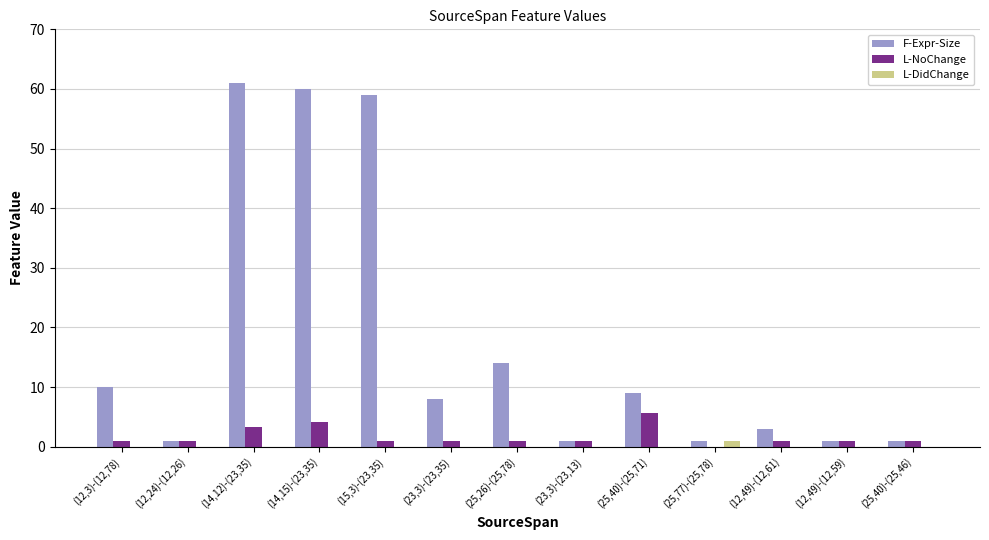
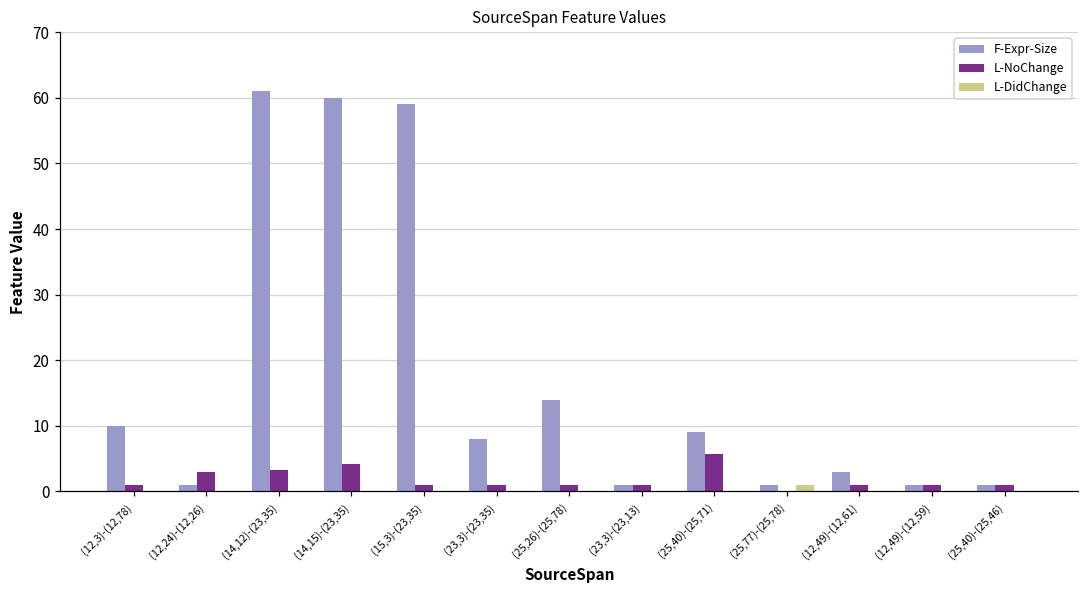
  {
    "F-Expr-Size": {
      "(12,3)-(12,78)": 10,
      "(12,24)-(12,26)": 1,
      "(14,12)-(23,35)": 61,
      "(14,15)-(23,35)": 60,
      "(15,3)-(23,35)": 59,
      "(23,3)-(23,35)": 8,
      "(25,26)-(25,78)": 14,
      "(23,3)-(23,13)": 1,
      "(25,40)-(25,71)": 9,
      "(25,77)-(25,78)": 1,
      "(12,49)-(12,61)": 3,
      "(12,49)-(12,59)": 1,
      "(25,40)-(25,46)": 1
    },
    "L-NoChange": {
      "(12,3)-(12,78)": 1,
-     "(12,24)-(12,26)": 1,
+     "(12,24)-(12,26)": 3,
      "(14,12)-(23,35)": 3,
      "(14,15)-(23,35)": 4,
      "(15,3)-(23,35)": 1,
      "(23,3)-(23,35)": 1,
      "(25,26)-(25,78)": 1,
      "(23,3)-(23,13)": 1,
      "(25,40)-(25,71)": 6,
      "(25,77)-(25,78)": 0,
      "(12,49)-(12,61)": 1,
      "(12,49)-(12,59)": 1,
      "(25,40)-(25,46)": 1
    },
    "L-DidChange": {
      "(12,3)-(12,78)": 0,
      "(12,24)-(12,26)": 0,
      "(14,12)-(23,35)": 0,
      "(14,15)-(23,35)": 0,
      "(15,3)-(23,35)": 0,
      "(23,3)-(23,35)": 0,
      "(25,26)-(25,78)": 0,
      "(23,3)-(23,13)": 0,
      "(25,40)-(25,71)": 0,
      "(25,77)-(25,78)": 1,
      "(12,49)-(12,61)": 0,
      "(12,49)-(12,59)": 0,
      "(25,40)-(25,46)": 0
    }
  }
